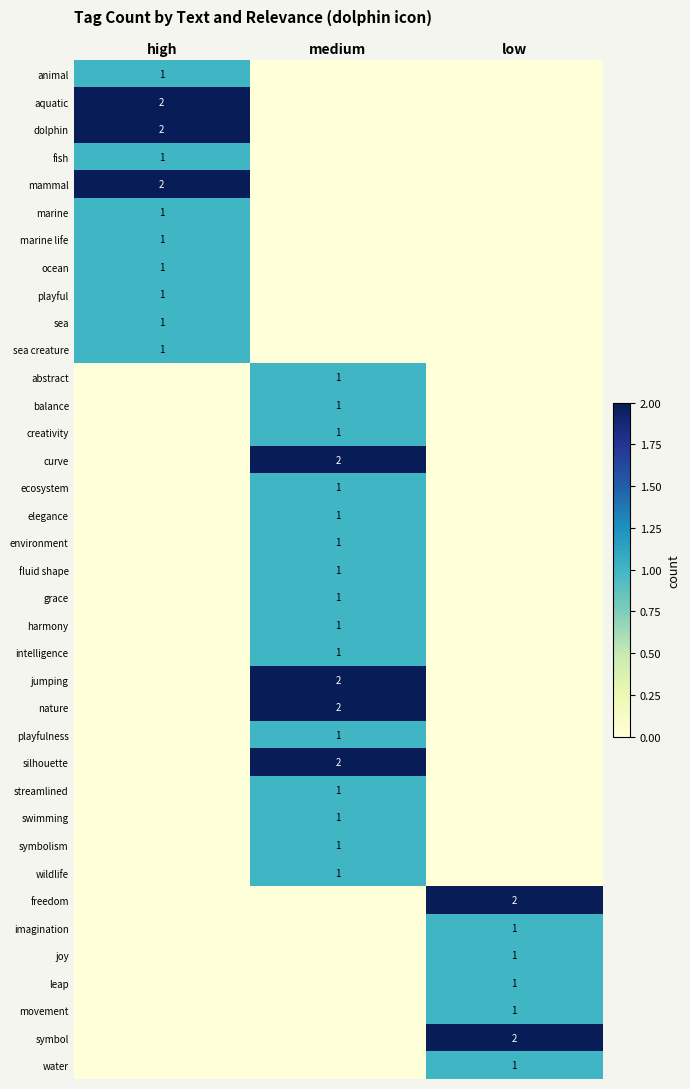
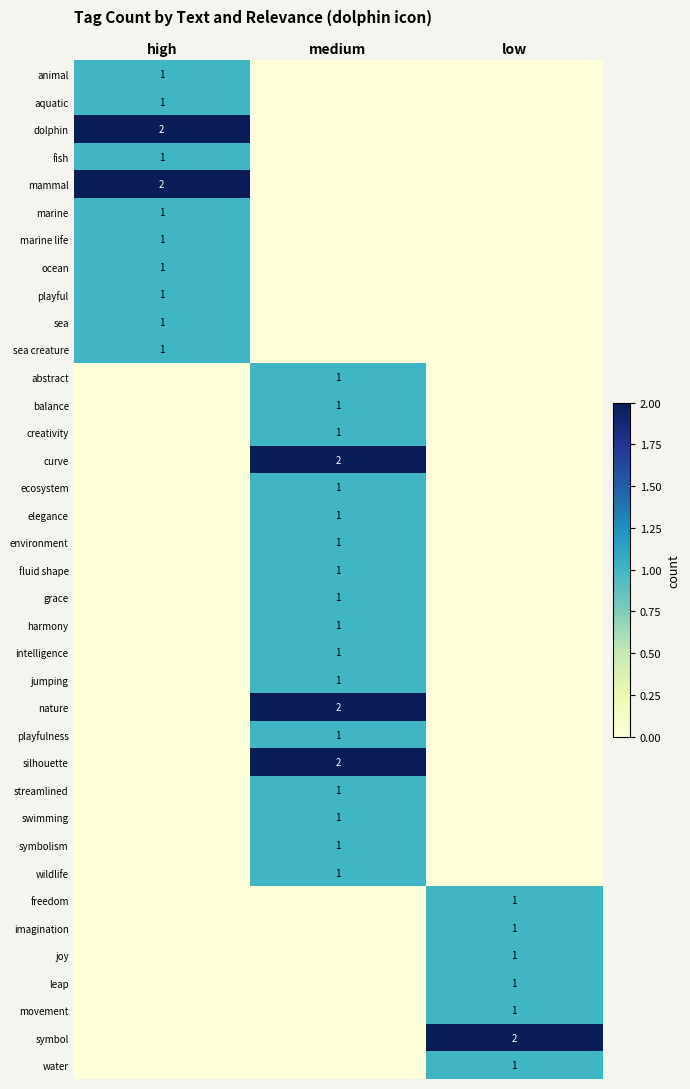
  {
    "animal": {
      "high": 1
    },
    "aquatic": {
-     "high": 2
+     "high": 1
    },
    "dolphin": {
      "high": 2
    },
    "fish": {
      "high": 1
    },
    "mammal": {
      "high": 2
    },
    "marine": {
      "high": 1
    },
    "marine life": {
      "high": 1
    },
    "ocean": {
      "high": 1
    },
    "playful": {
      "high": 1
    },
    "sea": {
      "high": 1
    },
    "sea creature": {
      "high": 1
    },
    "abstract": {
      "medium": 1
    },
    "balance": {
      "medium": 1
    },
    "creativity": {
      "medium": 1
    },
    "curve": {
      "medium": 2
    },
    "ecosystem": {
      "medium": 1
    },
    "elegance": {
      "medium": 1
    },
    "environment": {
      "medium": 1
    },
    "fluid shape": {
      "medium": 1
    },
    "grace": {
      "medium": 1
    },
    "harmony": {
      "medium": 1
    },
    "intelligence": {
      "medium": 1
    },
    "jumping": {
-     "medium": 2
+     "medium": 1
    },
    "nature": {
      "medium": 2
    },
    "playfulness": {
      "medium": 1
    },
    "silhouette": {
      "medium": 2
    },
    "streamlined": {
      "medium": 1
    },
    "swimming": {
      "medium": 1
    },
    "symbolism": {
      "medium": 1
    },
    "wildlife": {
      "medium": 1
    },
    "freedom": {
-     "low": 2
+     "low": 1
    },
    "imagination": {
      "low": 1
    },
    "joy": {
      "low": 1
    },
    "leap": {
      "low": 1
    },
    "movement": {
      "low": 1
    },
    "symbol": {
      "low": 2
    },
    "water": {
      "low": 1
    }
  }
